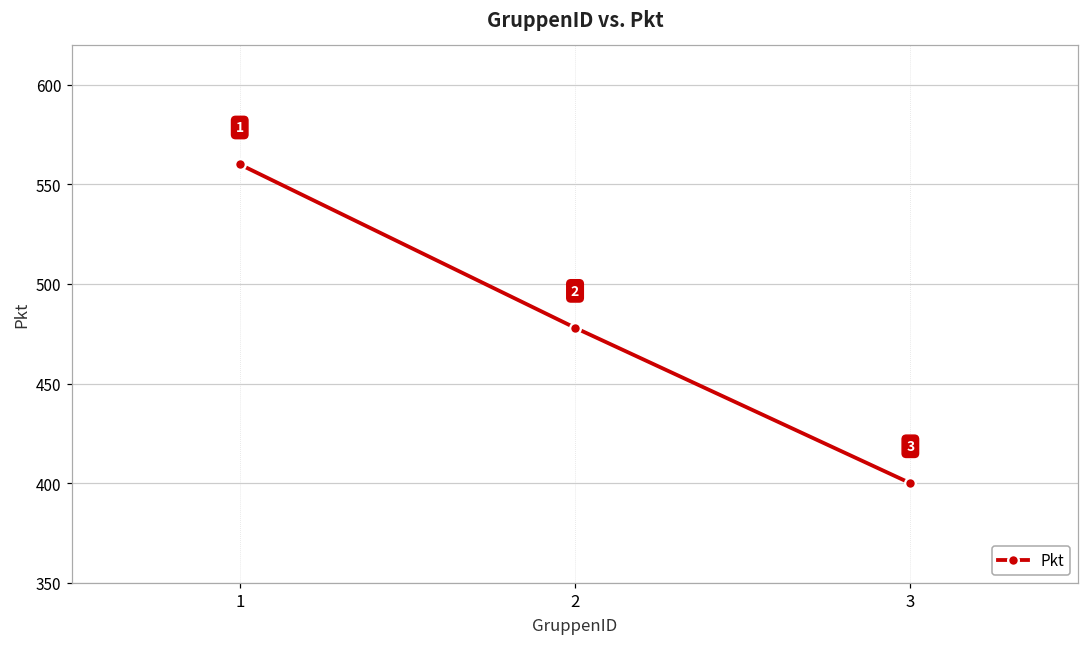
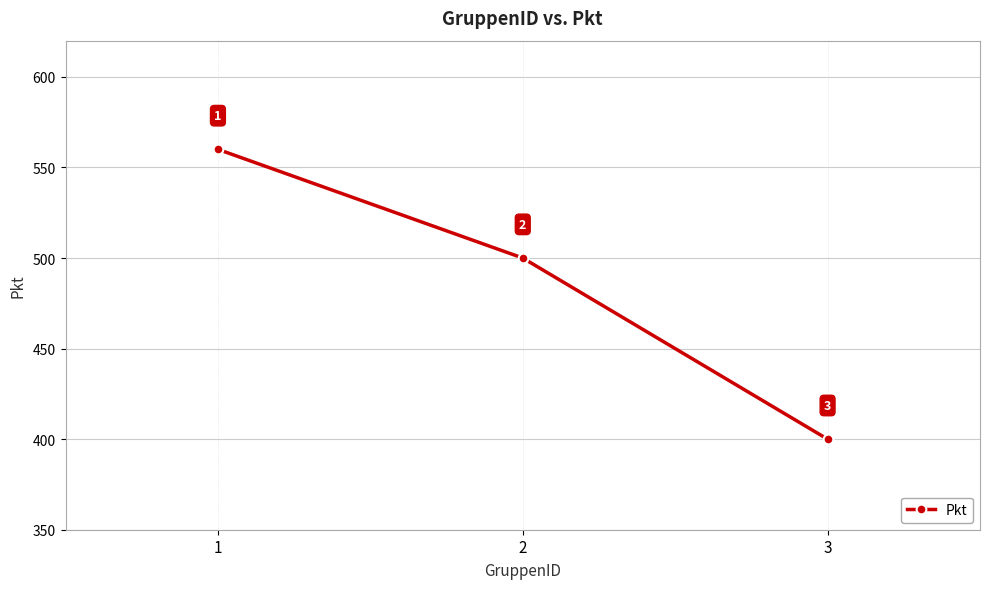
  {
    "1": 560,
-   "2": 478,
+   "2": 500,
    "3": 400
  }
